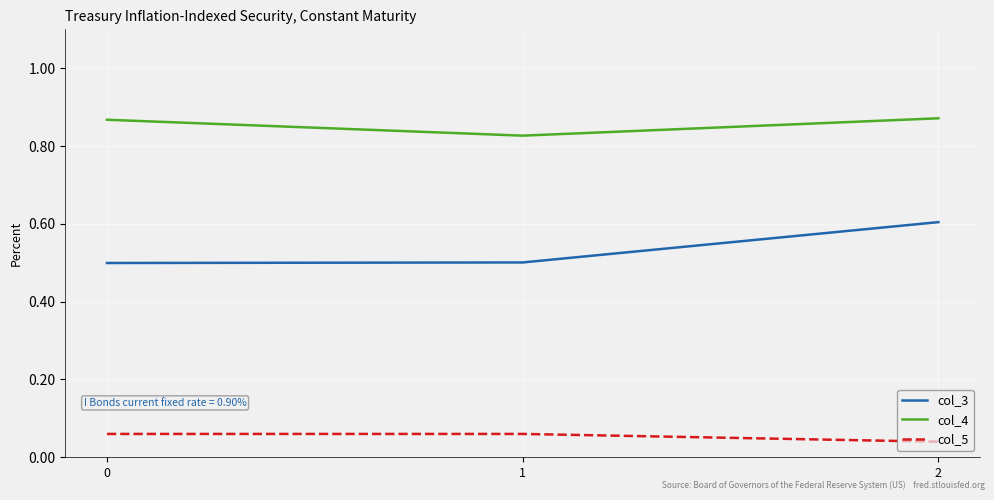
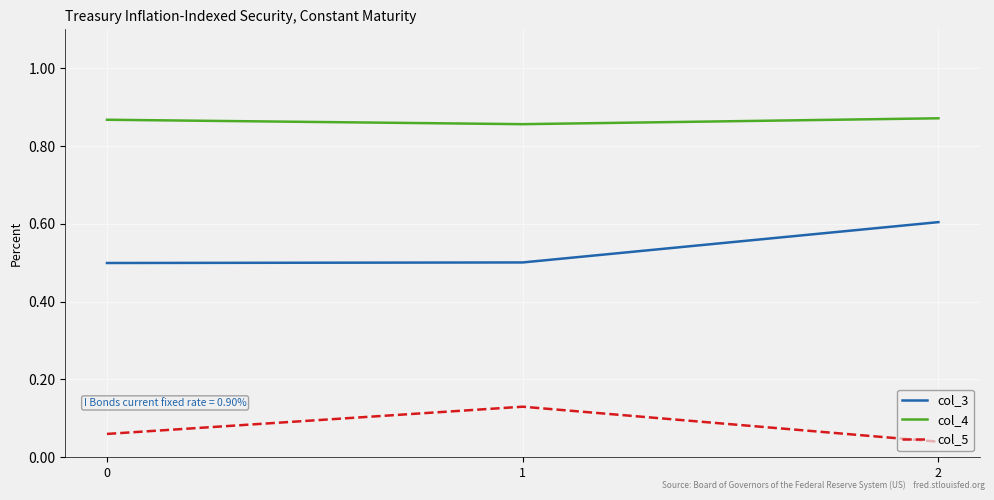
  {
    "col_3": {
      "0": 0.50,
      "1": 0.50,
      "2": 0.60
    },
    "col_4": {
      "0": 0.87,
-     "1": 0.83,
+     "1": 0.86,
      "2": 0.87
    },
    "col_5": {
      "0": 0.06,
-     "1": 0.06
+     "1": 0.13
    }
  }
